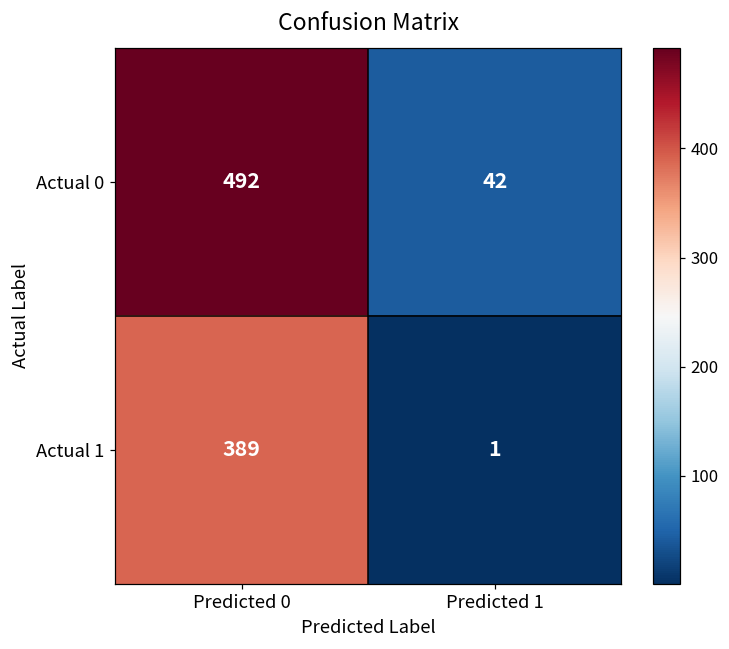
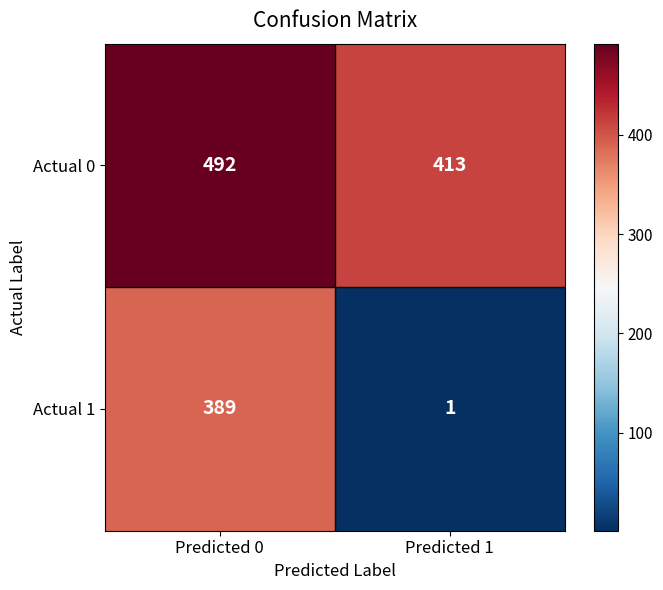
  {
    "Actual 0": {
      "Predicted 0": 492,
-     "Predicted 1": 42
+     "Predicted 1": 413
    },
    "Actual 1": {
      "Predicted 0": 389,
      "Predicted 1": 1
    }
  }
